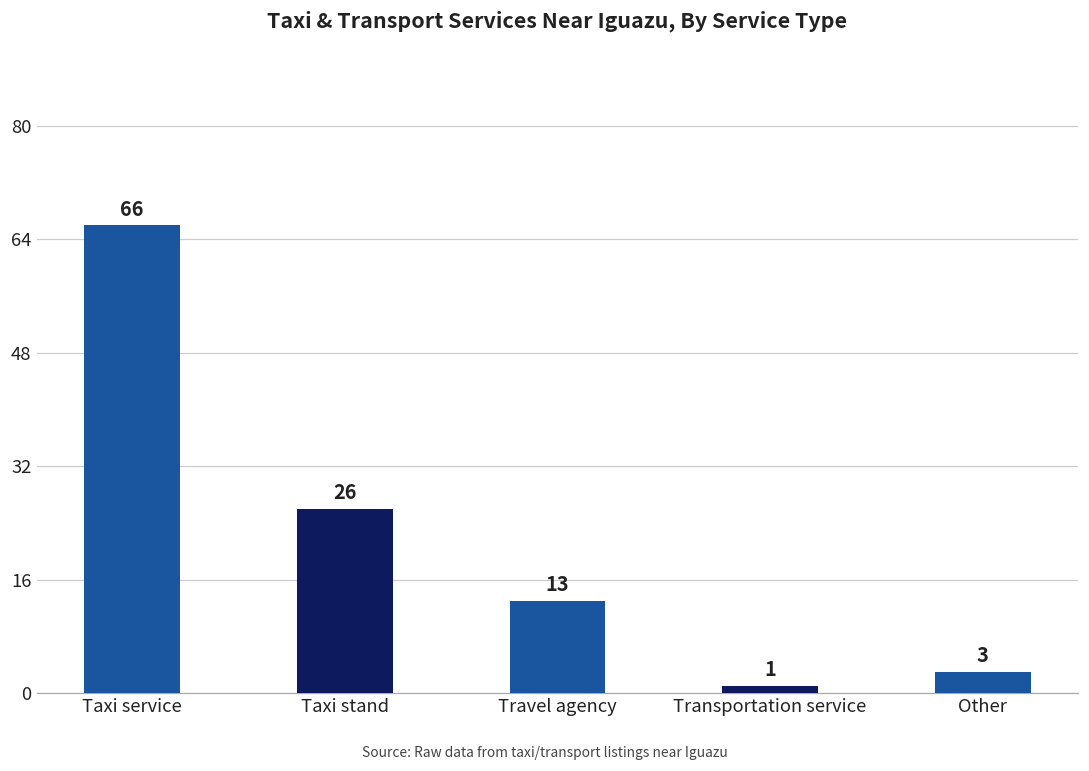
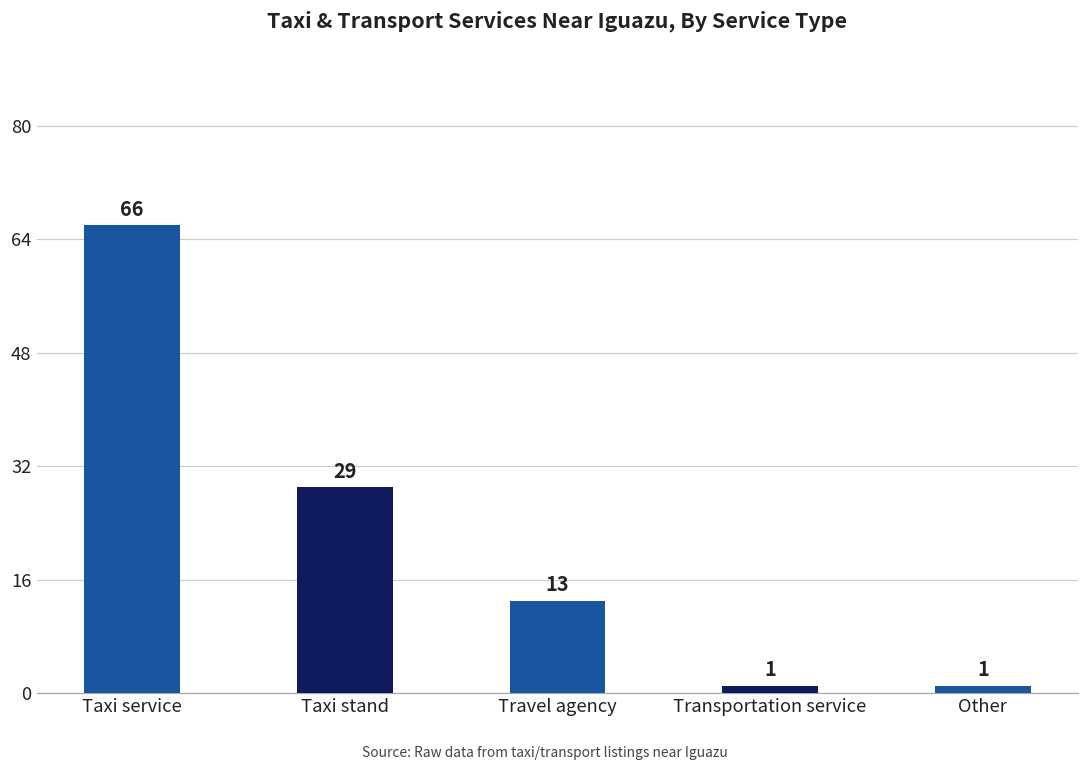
  {
    "Taxi service": 66,
-   "Taxi stand": 26,
+   "Taxi stand": 29,
    "Travel agency": 13,
    "Transportation service": 1,
-   "Other": 3
+   "Other": 1
  }
